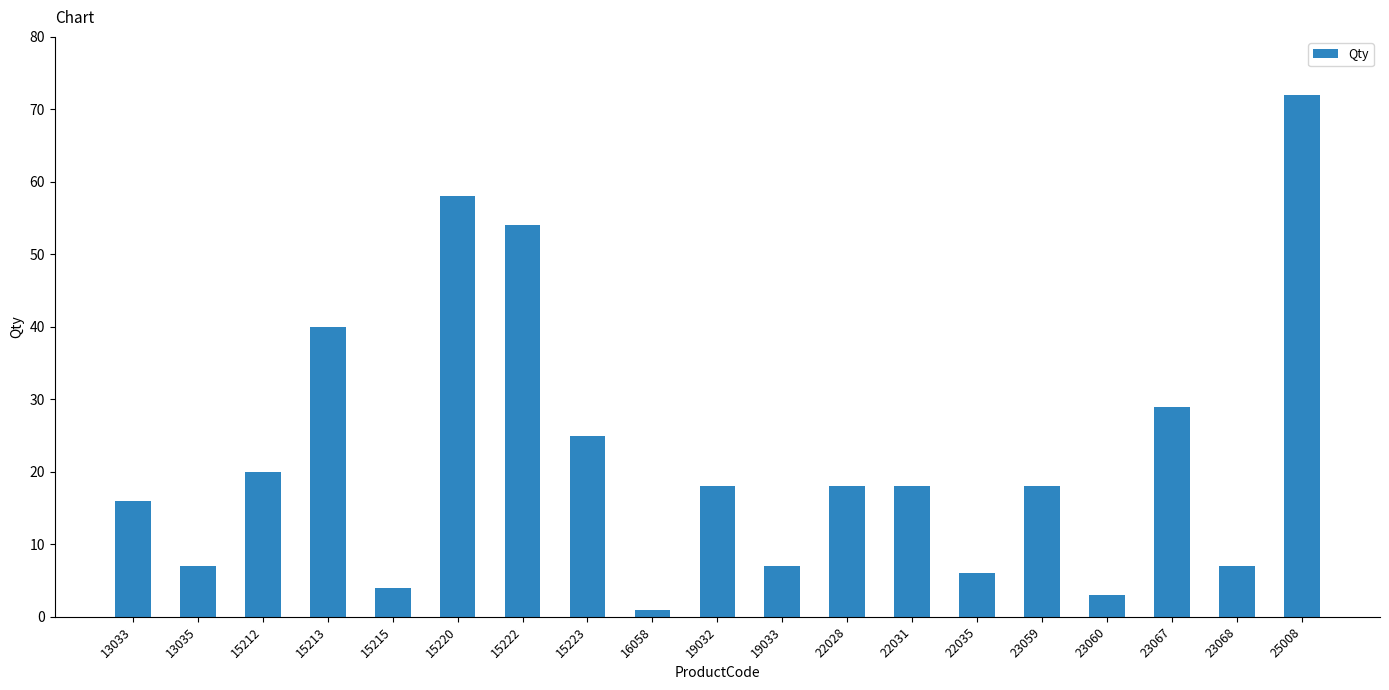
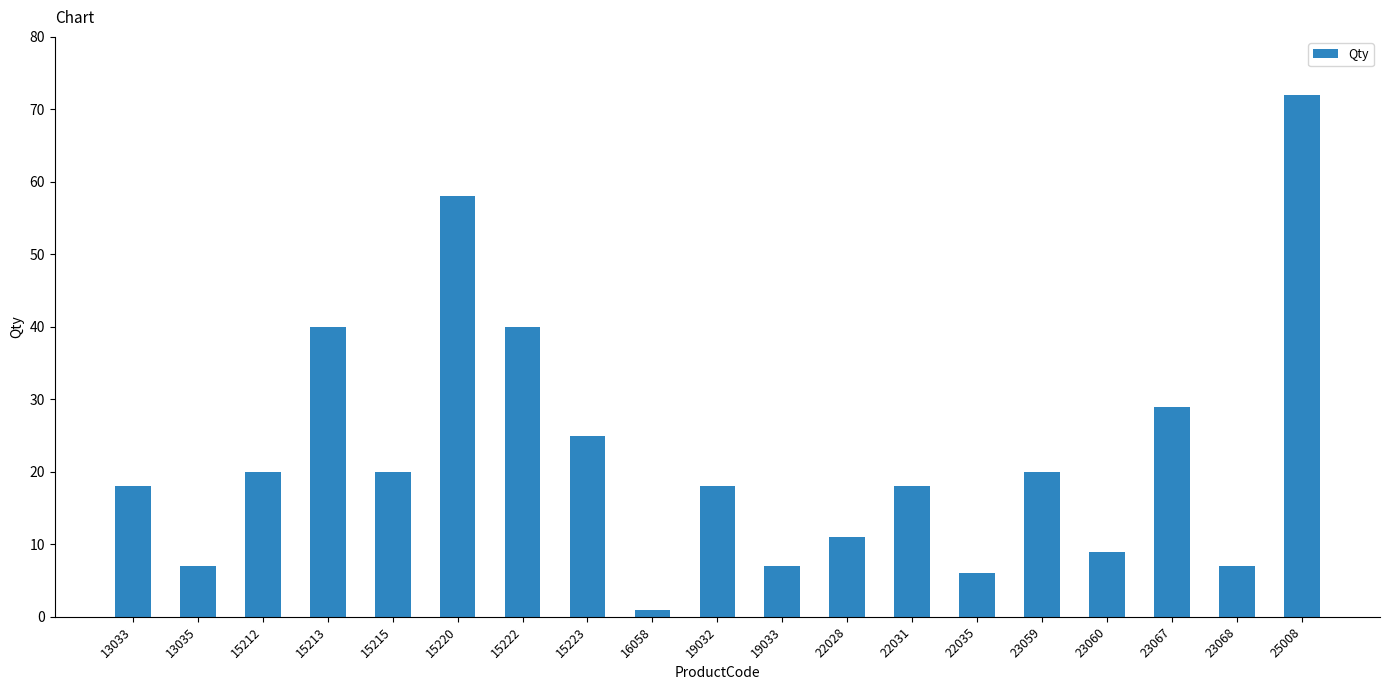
  {
-   "13033": 16,
+   "13033": 18,
    "13035": 7,
    "15212": 20,
    "15213": 40,
-   "15215": 4,
+   "15215": 20,
    "15220": 58,
-   "15222": 54,
+   "15222": 40,
    "15223": 25,
    "16058": 1,
    "19032": 18,
    "19033": 7,
-   "22028": 18,
+   "22028": 11,
    "22031": 18,
    "22035": 6,
-   "23059": 18,
-   "23060": 3,
+   "23059": 20,
+   "23060": 9,
    "23067": 29,
    "23068": 7,
    "25008": 72
  }
